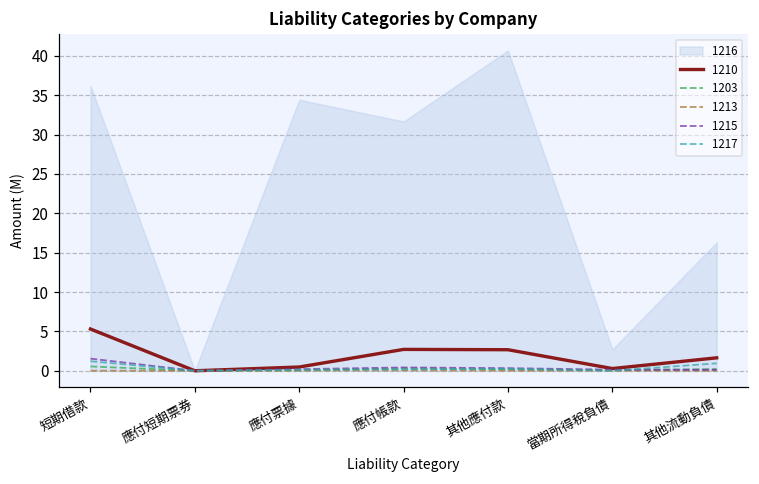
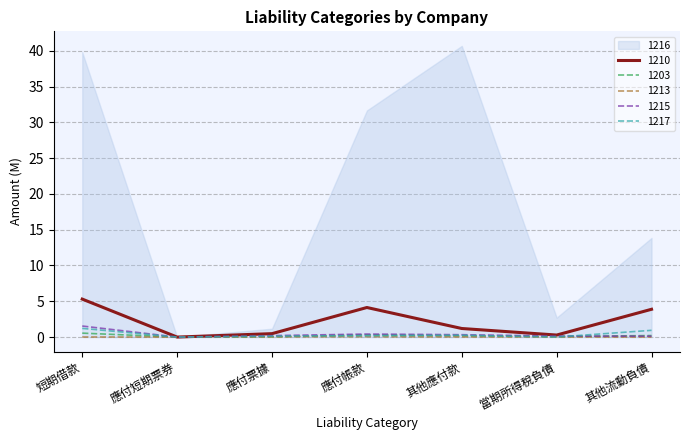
  {
    "1216": {
-     "短期借款": 36,
-     "應付票據": 34,
+     "短期借款": 40,
+     "應付票據": 1,
      "應付帳款": 32,
      "其他應付款": 41,
      "當期所得稅負債": 3,
-     "其他流動負債": 16
+     "其他流動負債": 14
    },
    "1210": {
      "短期借款": 5,
-     "應付帳款": 3,
-     "其他應付款": 3,
-     "其他流動負債": 2
+     "應付帳款": 4,
+     "其他應付款": 1,
+     "其他流動負債": 4
    },
    "1203": {
      "短期借款": 1
    },
    "1213": {
      "短期借款": 0
    },
    "1217": {
      "其他流動負債": 1
    }
  }
